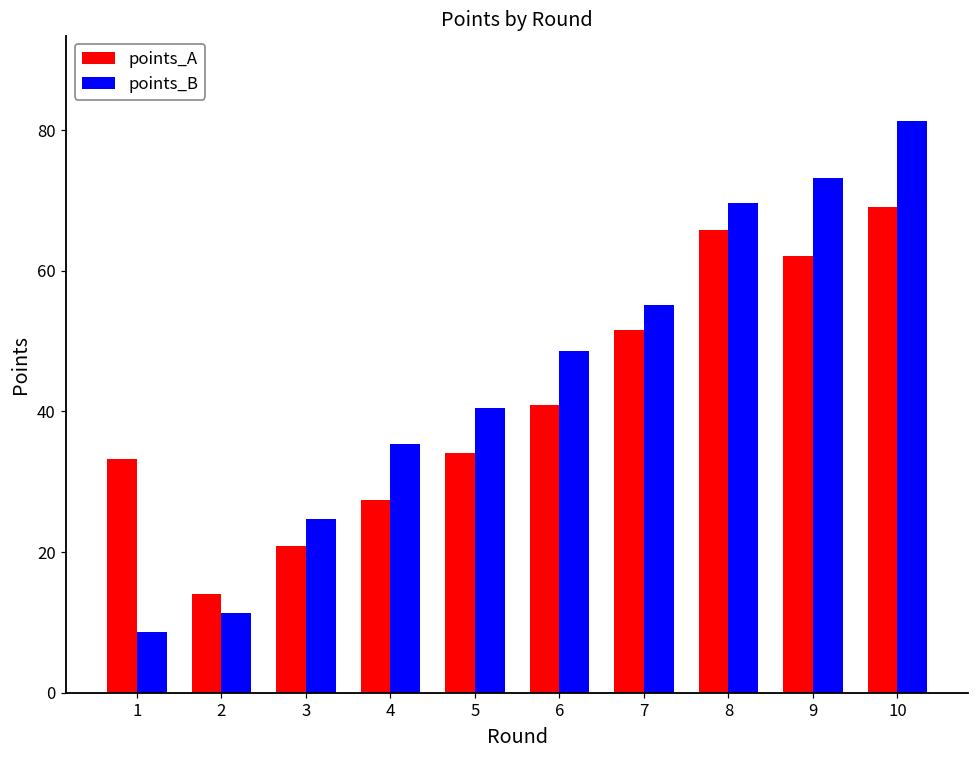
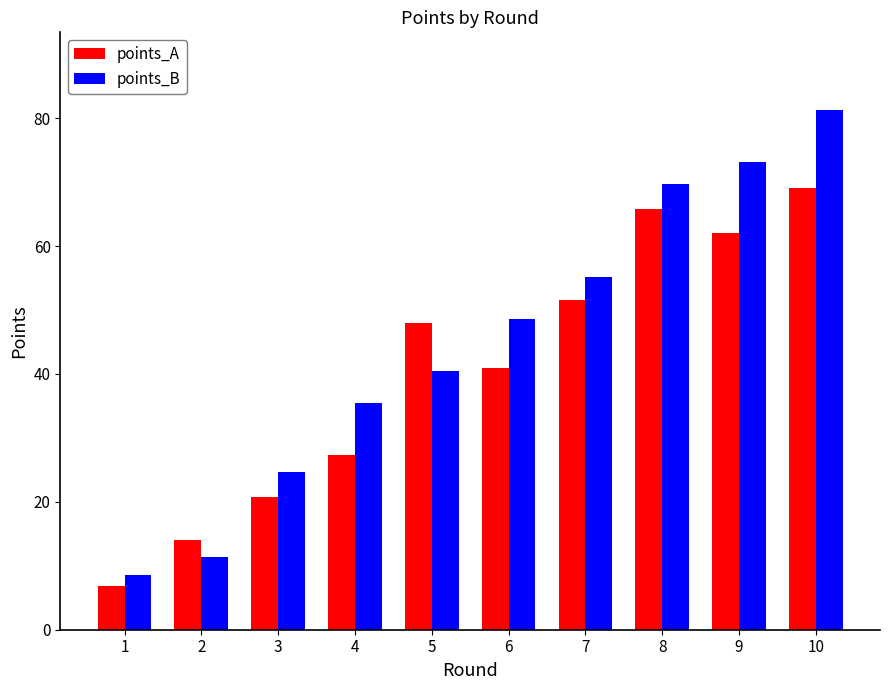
  {
    "points_A": {
-     "1": 33,
+     "1": 7,
      "2": 14,
      "3": 21,
      "4": 27,
-     "5": 34,
+     "5": 48,
      "6": 41,
      "7": 52,
      "8": 66,
      "9": 62,
      "10": 69
    },
    "points_B": {
      "1": 9,
      "2": 11,
      "3": 25,
      "4": 35,
      "5": 41,
      "6": 49,
      "7": 55,
      "8": 70,
      "9": 73,
      "10": 81
    }
  }
